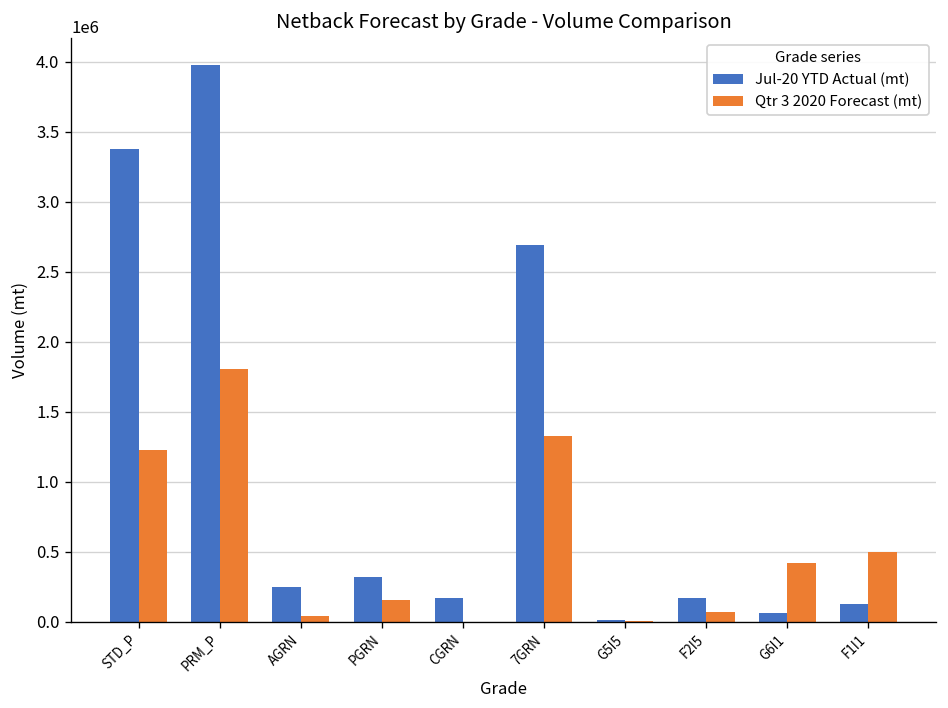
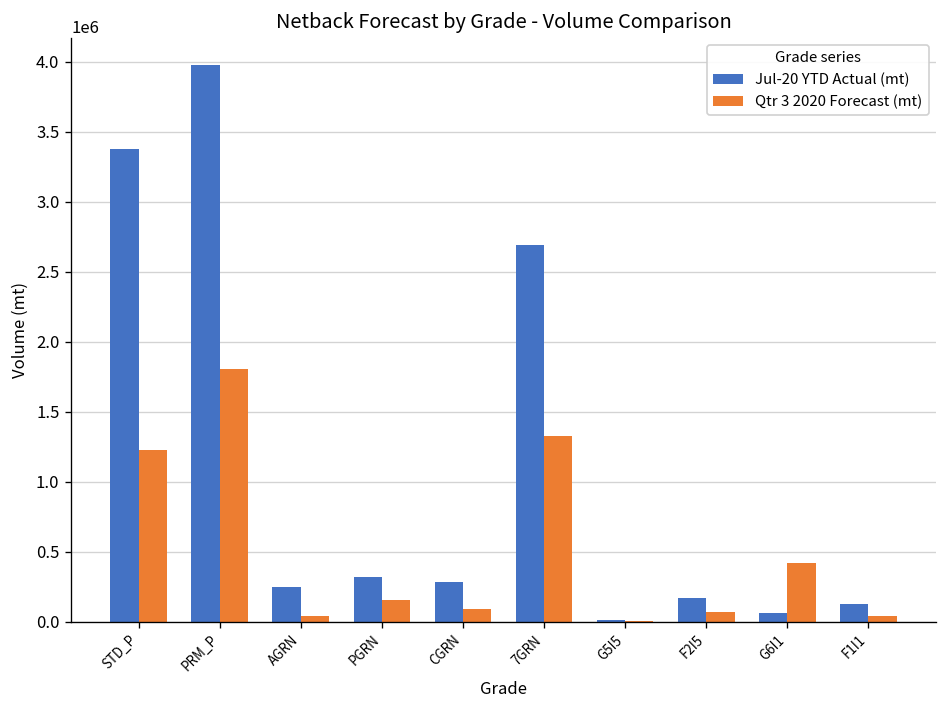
  {
    "Jul-20 YTD Actual (mt)": {
      "STD_P": 3370000,
      "PRM_P": 3970000,
      "AGRN": 250000,
      "PGRN": 320000,
-     "CGRN": 170000,
+     "CGRN": 280000,
      "7GRN": 2690000,
      "F2I5": 170000,
      "G6I1": 60000,
      "F1I1": 130000
    },
    "Qtr 3 2020 Forecast (mt)": {
      "STD_P": 1220000,
      "PRM_P": 1800000,
      "AGRN": 40000,
      "PGRN": 160000,
-     "CGRN": 0,
+     "CGRN": 90000,
      "7GRN": 1320000,
      "F2I5": 70000,
      "G6I1": 410000,
-     "F1I1": 500000
+     "F1I1": 40000
    }
  }
